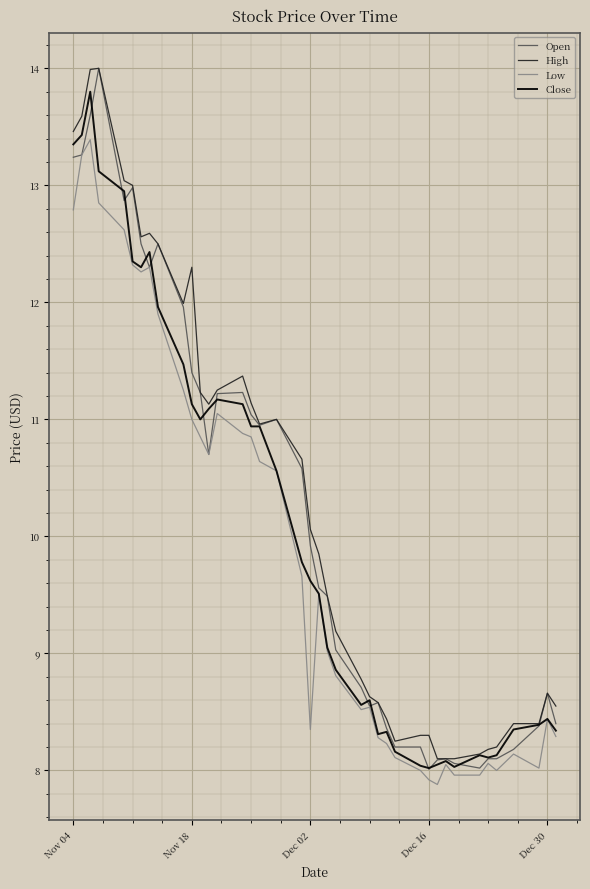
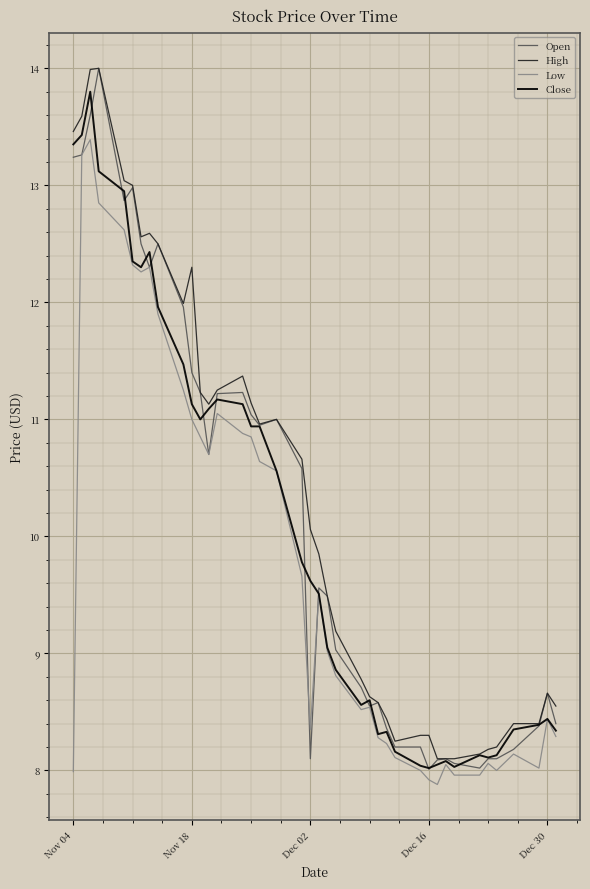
  {
    "Open": {
      "Nov 04": 13.24,
      "Nov 18": 11.40,
-     "Dec 02": 9.92
+     "Dec 02": 8.10
    },
    "Low": {
-     "Nov 04": 12.79,
+     "Nov 04": 7.99,
      "Nov 18": 11.00,
      "Dec 02": 8.35,
      "Dec 16": 7.92
    }
  }
